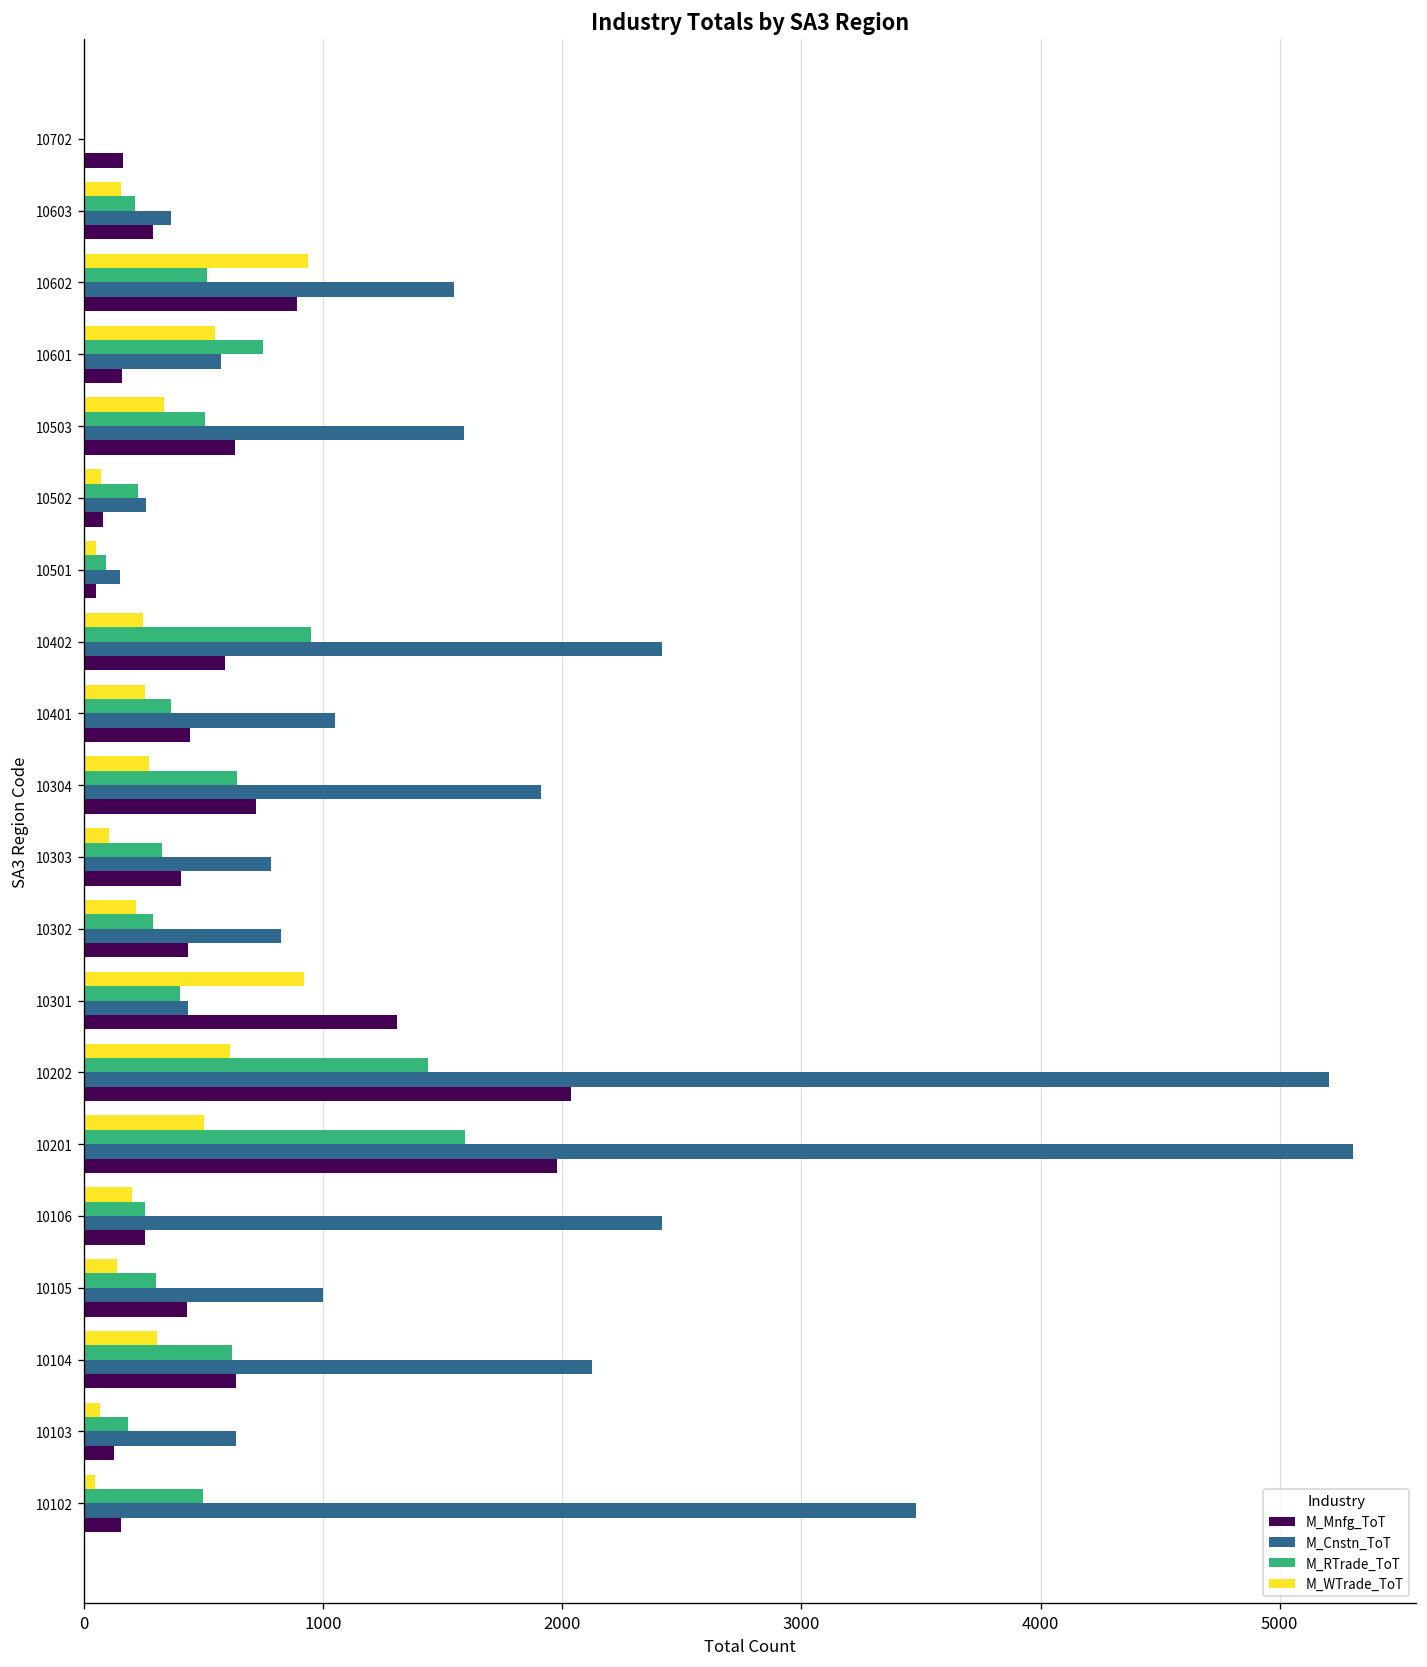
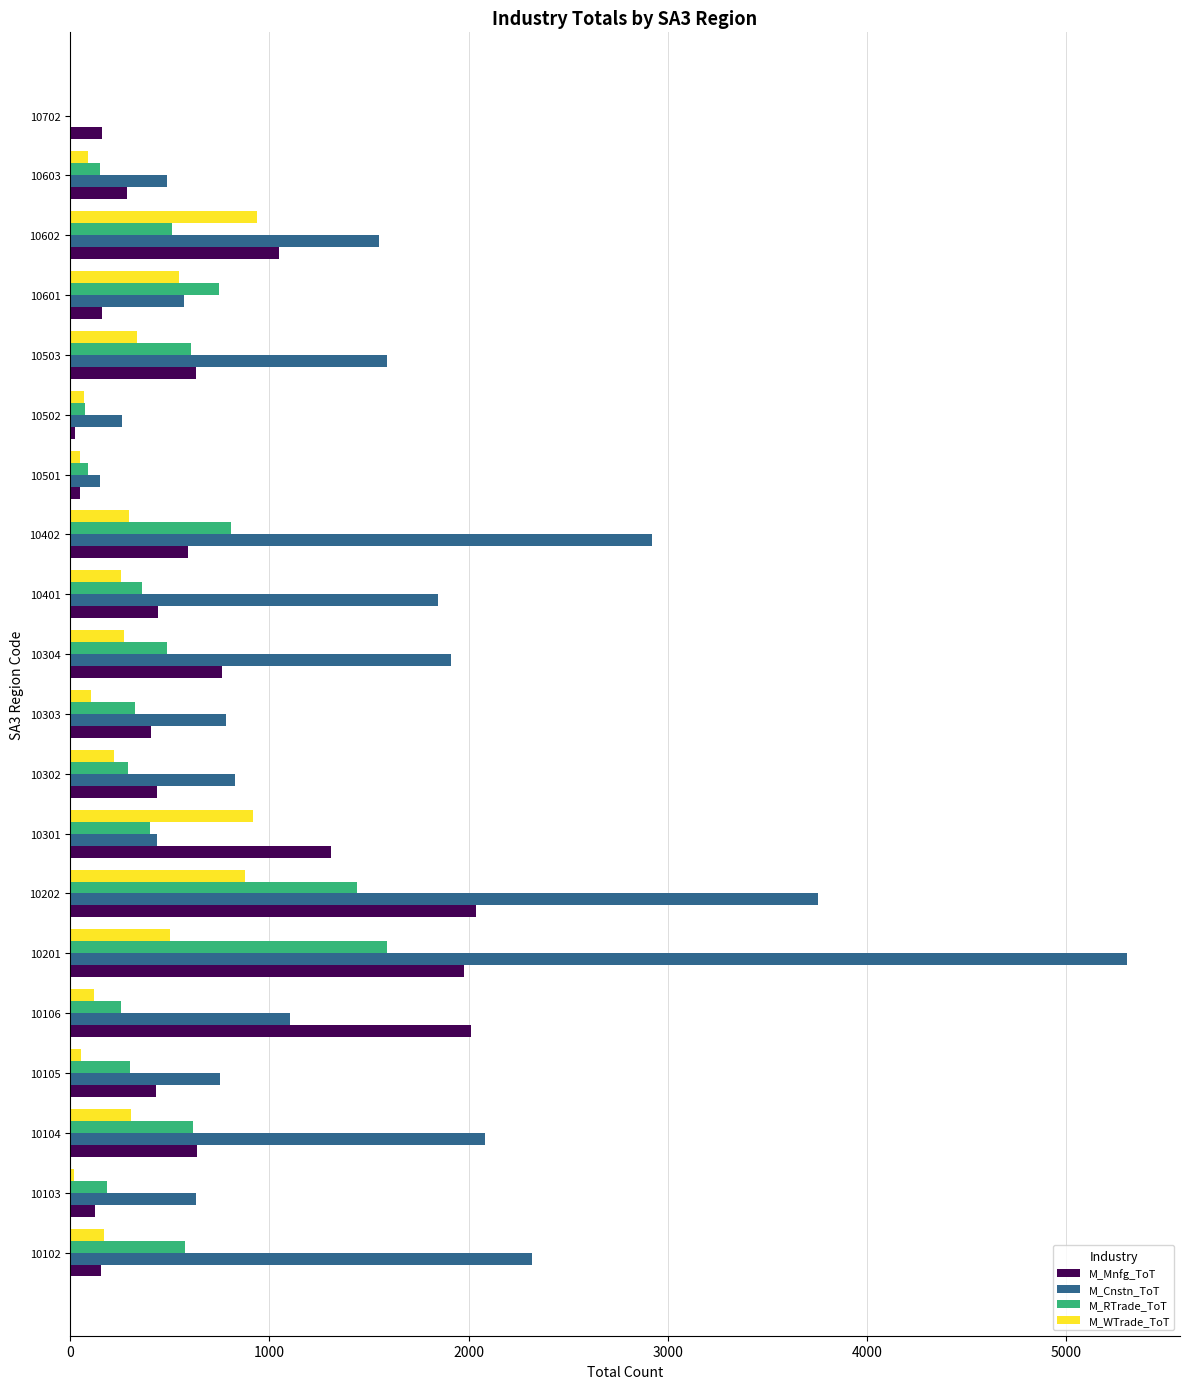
  {
    "M_Mnfg_ToT": {
      "10702": 160,
      "10603": 290,
-     "10602": 890,
+     "10602": 1050,
      "10601": 160,
      "10503": 630,
-     "10502": 80,
+     "10502": 20,
      "10501": 50,
      "10402": 590,
      "10401": 440,
-     "10304": 720,
+     "10304": 760,
      "10303": 410,
      "10302": 440,
      "10301": 1310,
      "10202": 2040,
      "10201": 1980,
-     "10106": 260,
+     "10106": 2010,
      "10105": 430,
      "10104": 640,
      "10103": 120,
      "10102": 160
    },
    "M_Cnstn_ToT": {
      "10702": 0,
-     "10603": 370,
+     "10603": 490,
      "10602": 1550,
      "10601": 570,
      "10503": 1590,
      "10502": 260,
      "10501": 150,
-     "10402": 2420,
-     "10401": 1050,
+     "10402": 2920,
+     "10401": 1850,
      "10304": 1910,
      "10303": 780,
      "10302": 830,
      "10301": 440,
-     "10202": 5210,
+     "10202": 3750,
      "10201": 5310,
-     "10106": 2420,
-     "10105": 1000,
-     "10104": 2130,
+     "10106": 1100,
+     "10105": 750,
+     "10104": 2080,
      "10103": 630,
-     "10102": 3480
+     "10102": 2320
    },
    "M_RTrade_ToT": {
      "10702": 0,
-     "10603": 210,
+     "10603": 150,
      "10602": 510,
      "10601": 750,
-     "10503": 510,
-     "10502": 220,
+     "10503": 610,
+     "10502": 80,
      "10501": 90,
-     "10402": 950,
+     "10402": 810,
      "10401": 360,
-     "10304": 640,
+     "10304": 490,
      "10303": 330,
      "10302": 290,
      "10301": 400,
      "10202": 1440,
      "10201": 1590,
      "10106": 250,
      "10105": 300,
      "10104": 620,
      "10103": 190,
-     "10102": 500
+     "10102": 580
    },
    "M_WTrade_ToT": {
      "10702": 0,
-     "10603": 160,
+     "10603": 90,
      "10602": 940,
      "10601": 550,
      "10503": 330,
      "10502": 70,
      "10501": 50,
-     "10402": 250,
+     "10402": 290,
      "10401": 250,
      "10304": 270,
      "10303": 100,
      "10302": 220,
      "10301": 920,
-     "10202": 610,
+     "10202": 880,
      "10201": 500,
-     "10106": 200,
-     "10105": 140,
+     "10106": 120,
+     "10105": 60,
      "10104": 310,
-     "10103": 70,
-     "10102": 40
+     "10103": 20,
+     "10102": 170
    }
  }
